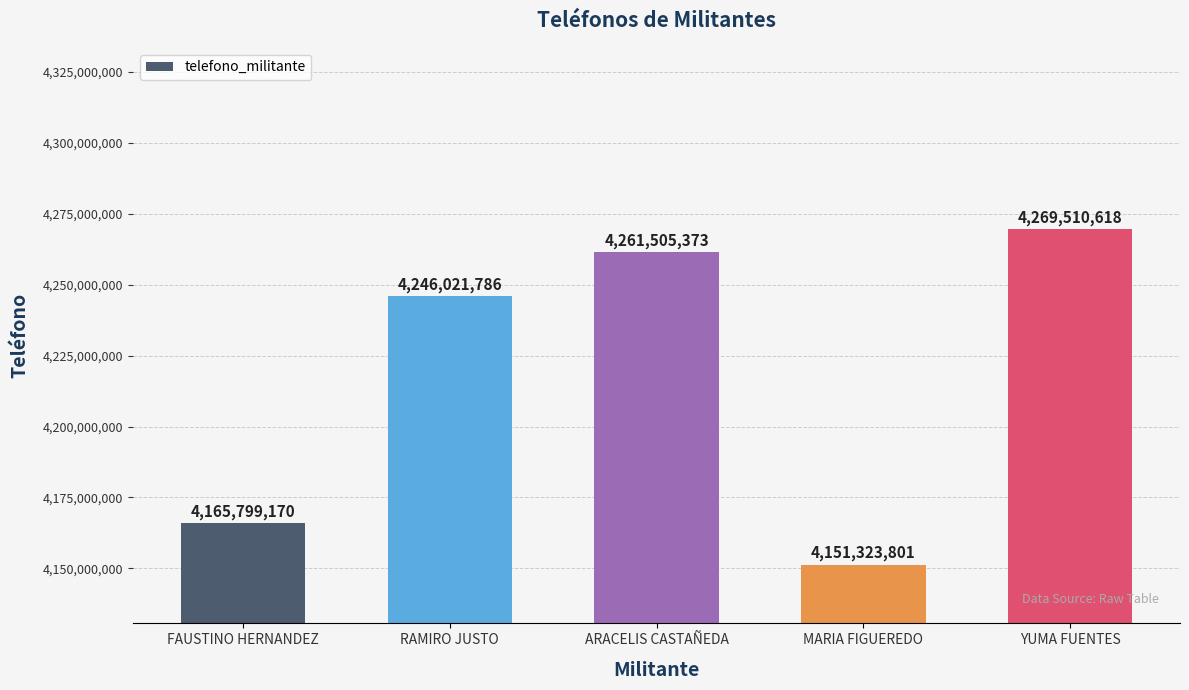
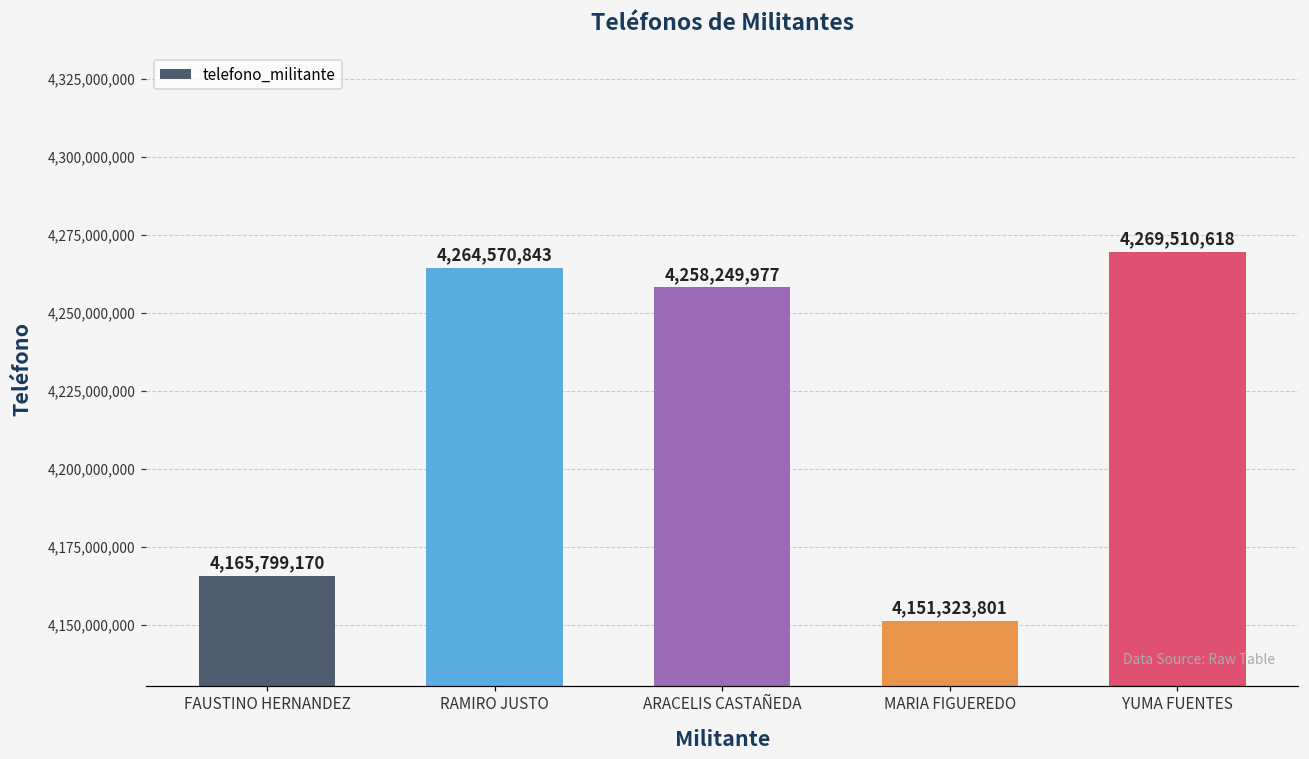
  {
    "FAUSTINO HERNANDEZ": "4,165,799,170",
-   "RAMIRO JUSTO": "4,246,021,786",
-   "ARACELIS CASTAÑEDA": "4,261,505,373",
+   "RAMIRO JUSTO": "4,264,570,843",
+   "ARACELIS CASTAÑEDA": "4,258,249,977",
    "MARIA FIGUEREDO": "4,151,323,801",
    "YUMA FUENTES": "4,269,510,618"
  }
